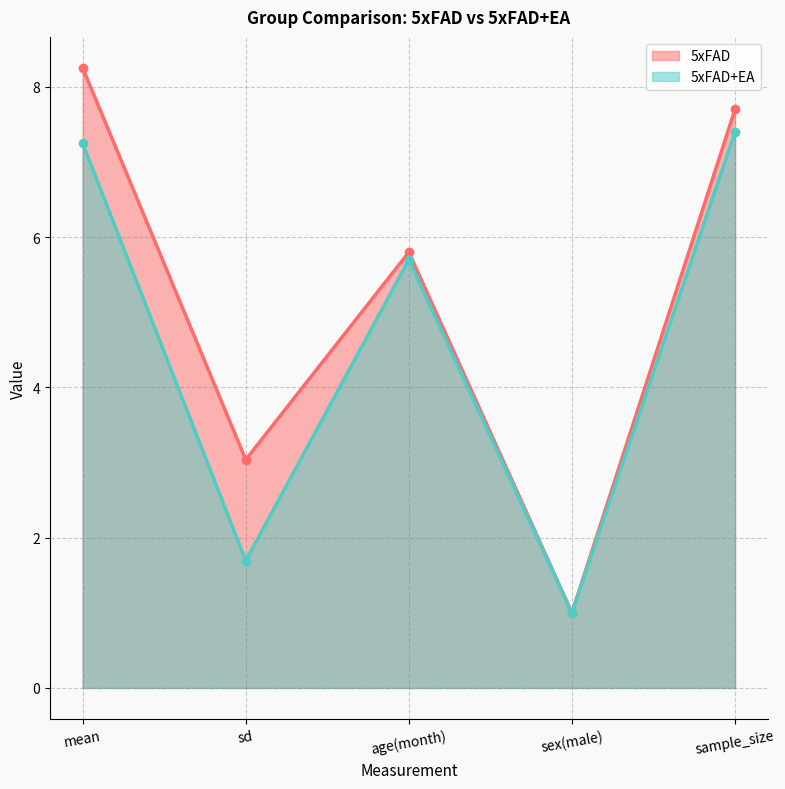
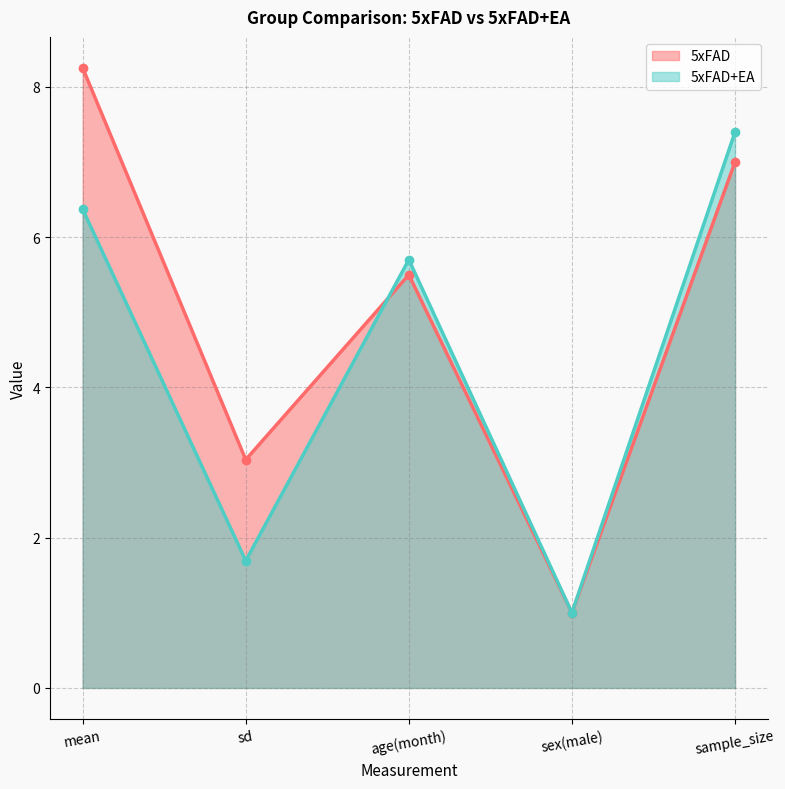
  {
    "5xFAD": {
      "mean": 8.3,
      "sd": 3.0,
-     "age(month)": 5.8,
-     "sample_size": 7.7
+     "age(month)": 5.5,
+     "sample_size": 7.0
    },
    "5xFAD+EA": {
-     "mean": 7.2,
+     "mean": 6.4,
      "sd": 1.7,
      "age(month)": 5.7,
      "sample_size": 7.4
    }
  }
